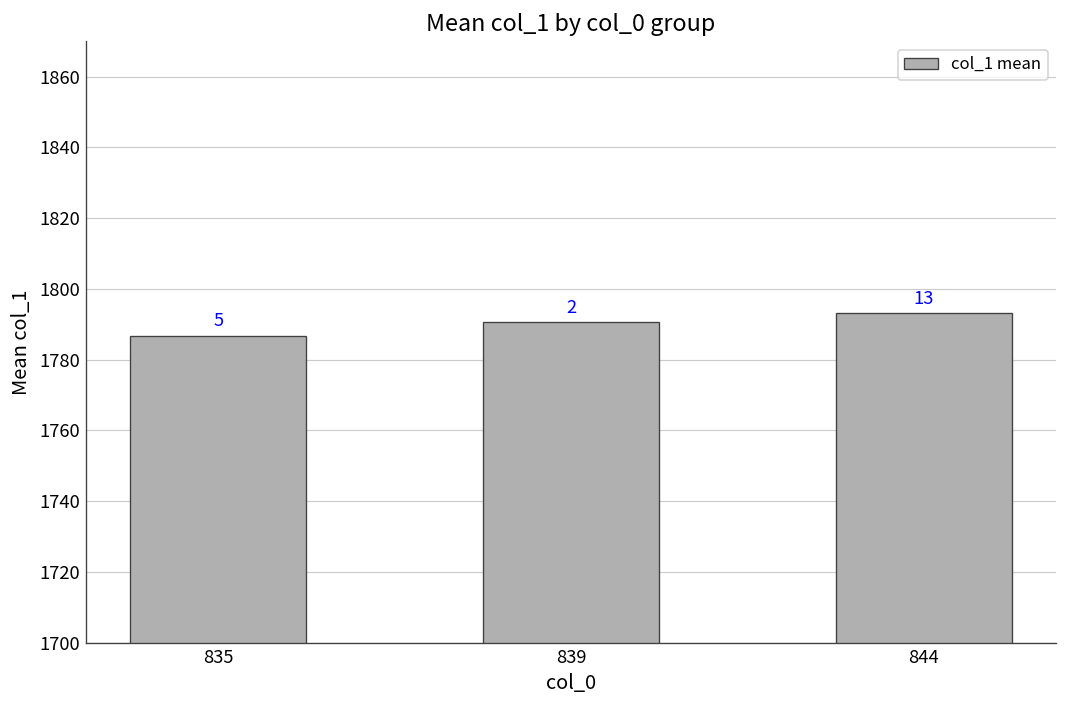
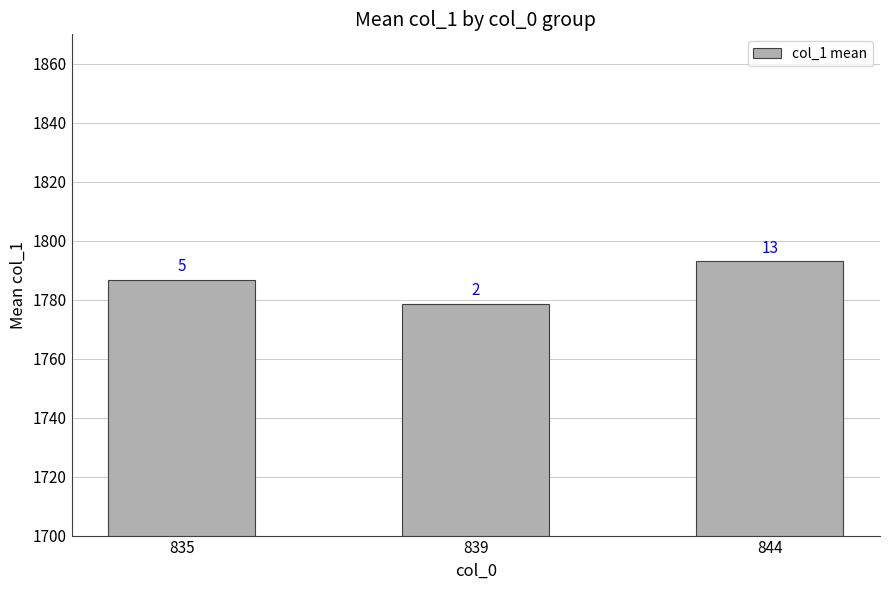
  {
-   "839": 1791
+   "839": 1779
  }
